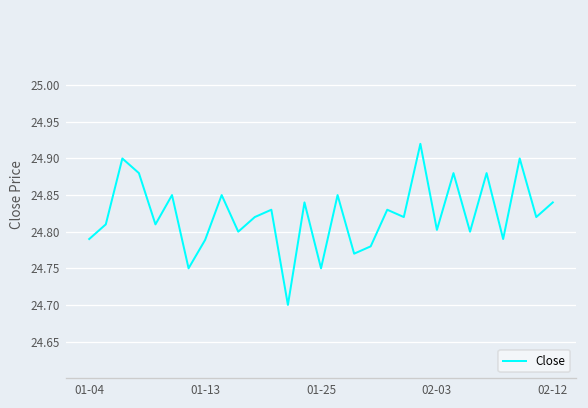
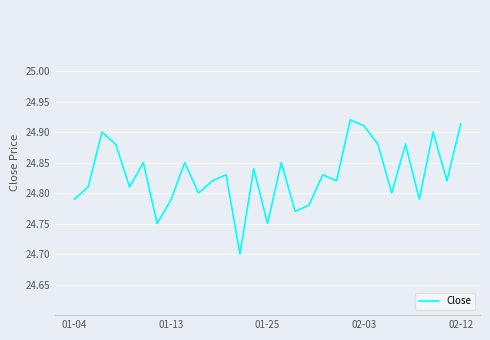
  {
    "01-04": 24.79,
    "01-13": 24.79,
    "01-25": 24.75,
-   "02-03": 24.80,
-   "02-12": 24.84
+   "02-03": 24.91,
+   "02-12": 24.91
  }
